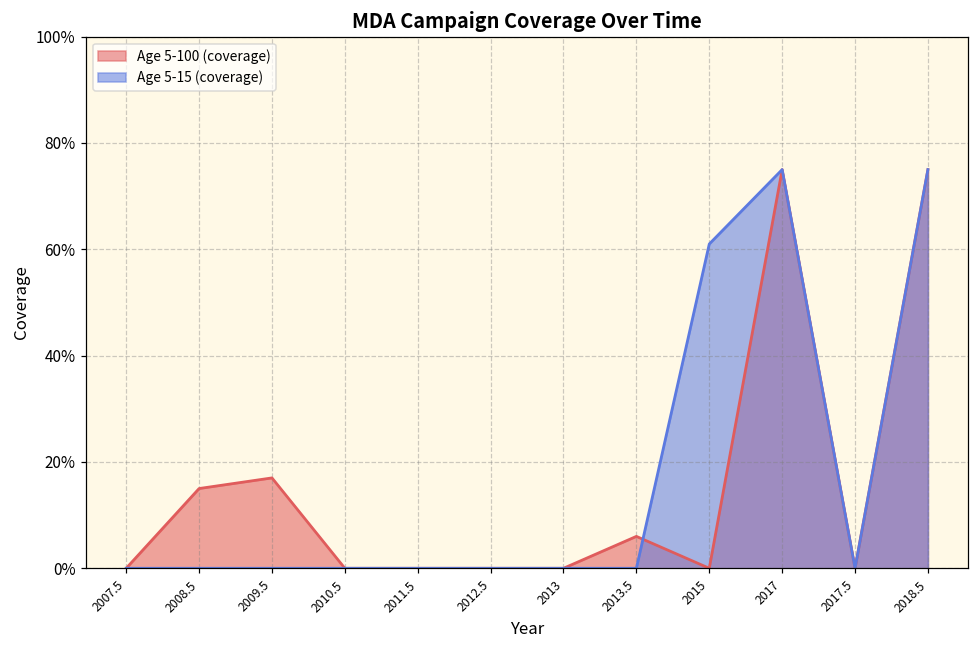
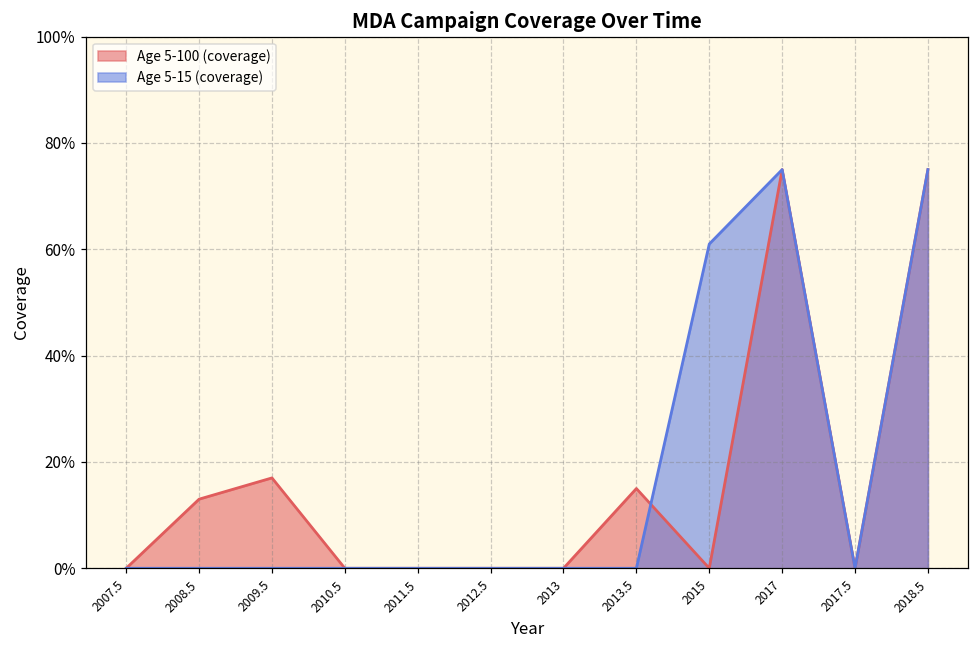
  {
    "Age 5-100 (coverage)": {
-     "2008.5": "15%",
+     "2008.5": "13%",
      "2009.5": "17%",
-     "2013.5": "6%",
+     "2013.5": "15%",
      "2015": "0%"
    },
    "Age 5-15 (coverage)": {
      "2008.5": "0%",
      "2009.5": "0%",
      "2013.5": "0%",
      "2015": "61%"
    }
  }
